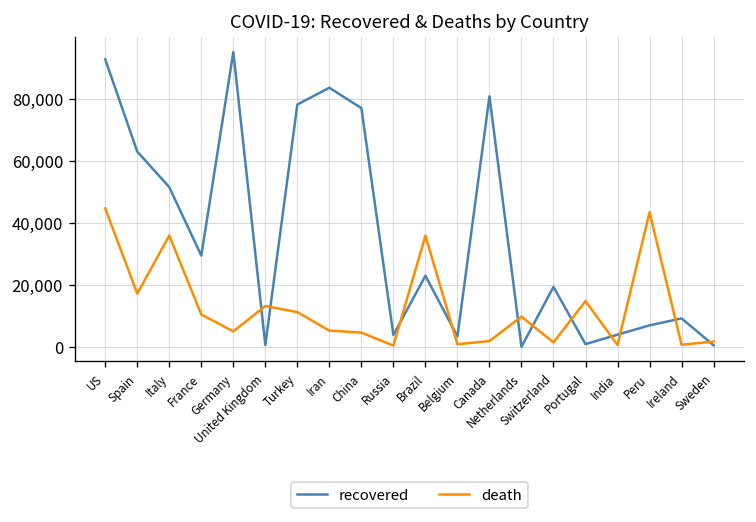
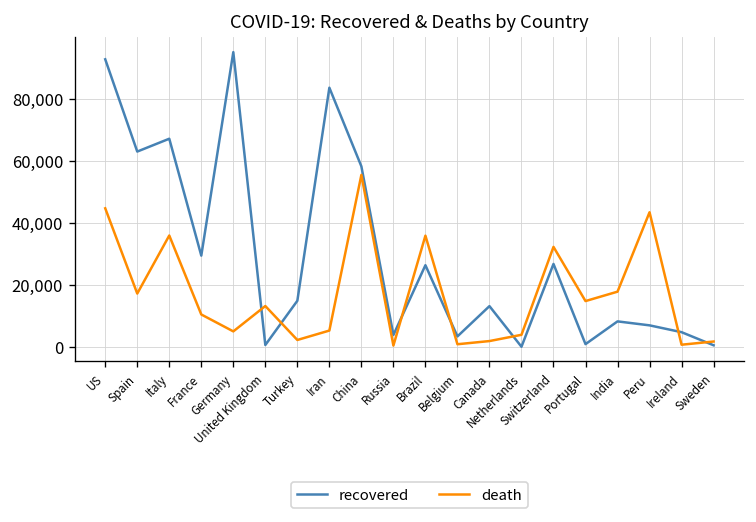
  {
    "recovered": {
      "US": "93,000",
      "Spain": "63,000",
-     "Italy": "52,000",
+     "Italy": "67,000",
      "France": "29,000",
      "Germany": "95,000",
      "United Kingdom": "1,000",
-     "Turkey": "78,000",
+     "Turkey": "15,000",
      "Iran": "84,000",
-     "China": "77,000",
+     "China": "58,000",
      "Russia": "4,000",
-     "Brazil": "23,000",
+     "Brazil": "26,000",
      "Belgium": "3,000",
-     "Canada": "81,000",
+     "Canada": "13,000",
      "Netherlands": "0",
-     "Switzerland": "19,000",
+     "Switzerland": "27,000",
      "Portugal": "1,000",
-     "India": "4,000",
+     "India": "8,000",
      "Peru": "7,000",
-     "Ireland": "9,000",
+     "Ireland": "5,000",
      "Sweden": "1,000"
    },
    "death": {
      "US": "45,000",
      "Spain": "17,000",
      "Italy": "36,000",
      "France": "10,000",
      "Germany": "5,000",
      "United Kingdom": "13,000",
-     "Turkey": "11,000",
+     "Turkey": "2,000",
      "Iran": "5,000",
-     "China": "5,000",
+     "China": "56,000",
      "Russia": "0",
      "Brazil": "36,000",
      "Belgium": "1,000",
      "Canada": "2,000",
-     "Netherlands": "10,000",
-     "Switzerland": "1,000",
+     "Netherlands": "4,000",
+     "Switzerland": "32,000",
      "Portugal": "15,000",
-     "India": "1,000",
+     "India": "18,000",
      "Peru": "44,000",
      "Ireland": "1,000",
      "Sweden": "2,000"
    }
  }
